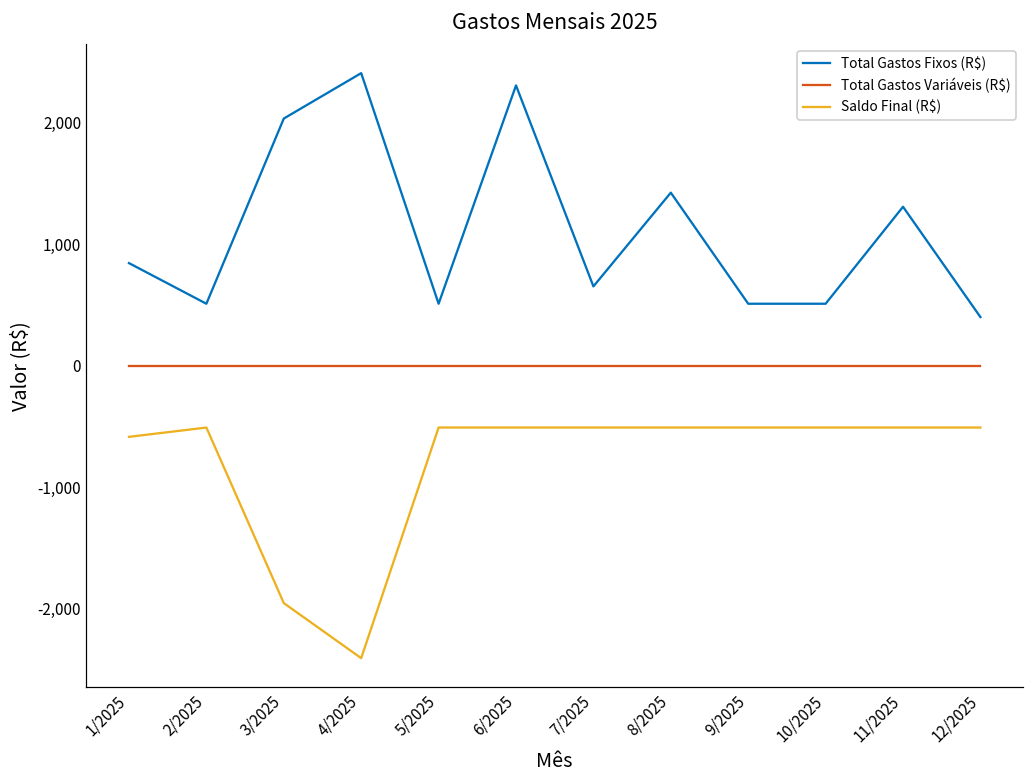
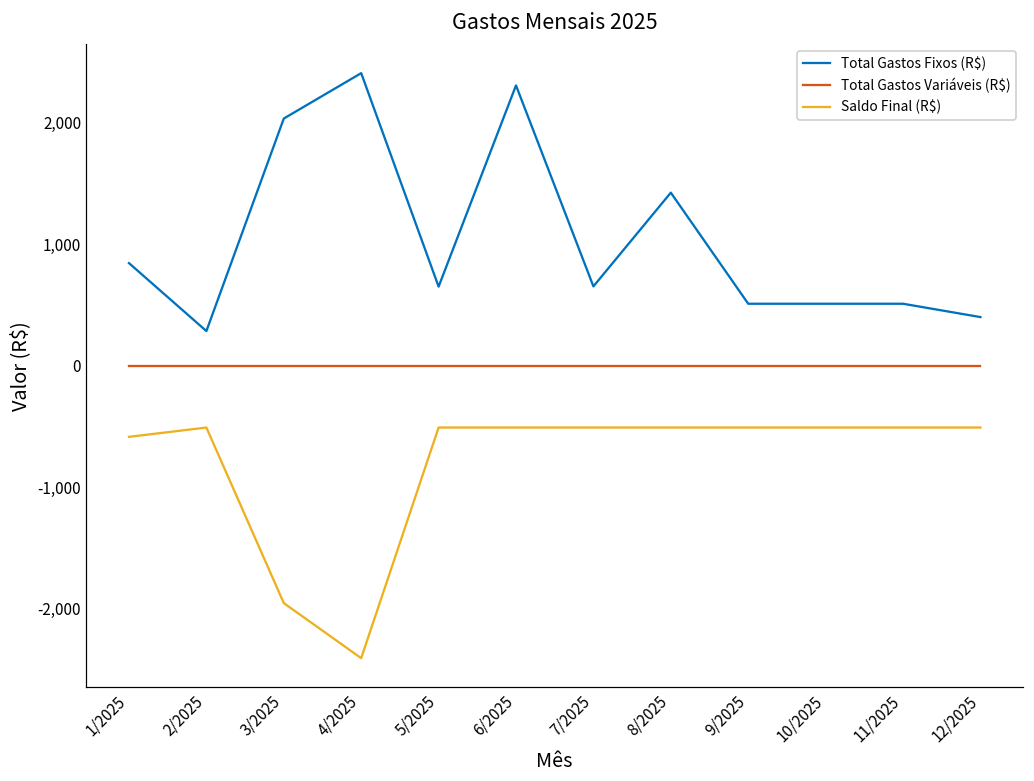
  {
    "Total Gastos Fixos (R$)": {
      "1/2025": "840",
-     "2/2025": "510",
+     "2/2025": "280",
      "3/2025": "2,030",
      "4/2025": "2,410",
-     "5/2025": "510",
+     "5/2025": "650",
      "6/2025": "2,300",
      "7/2025": "650",
      "8/2025": "1,420",
      "9/2025": "510",
      "10/2025": "510",
-     "11/2025": "1,310",
+     "11/2025": "510",
      "12/2025": "400"
    },
    "Total Gastos Variáveis (R$)": {
      "1/2025": "0",
      "2/2025": "0",
      "3/2025": "0",
      "4/2025": "0",
      "5/2025": "0",
      "6/2025": "0",
      "7/2025": "0",
      "8/2025": "0",
      "9/2025": "0",
      "10/2025": "0",
      "11/2025": "0",
      "12/2025": "0"
    },
    "Saldo Final (R$)": {
      "1/2025": "-590",
      "2/2025": "-510",
      "3/2025": "-1,950",
      "4/2025": "-2,410",
      "5/2025": "-510",
      "6/2025": "-510",
      "7/2025": "-510",
      "8/2025": "-510",
      "9/2025": "-510",
      "10/2025": "-510",
      "11/2025": "-510",
      "12/2025": "-510"
    }
  }
